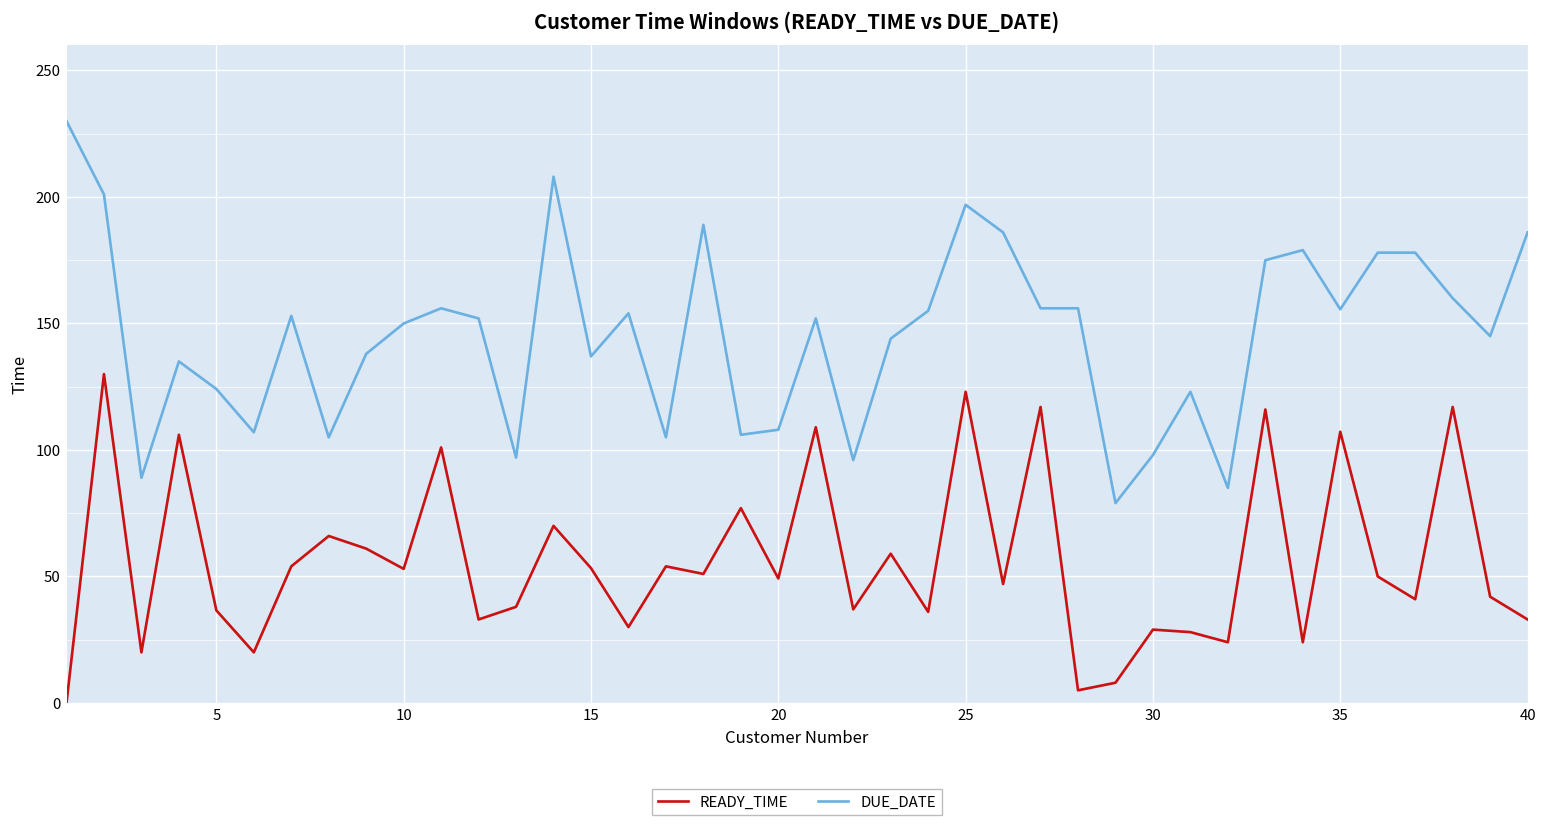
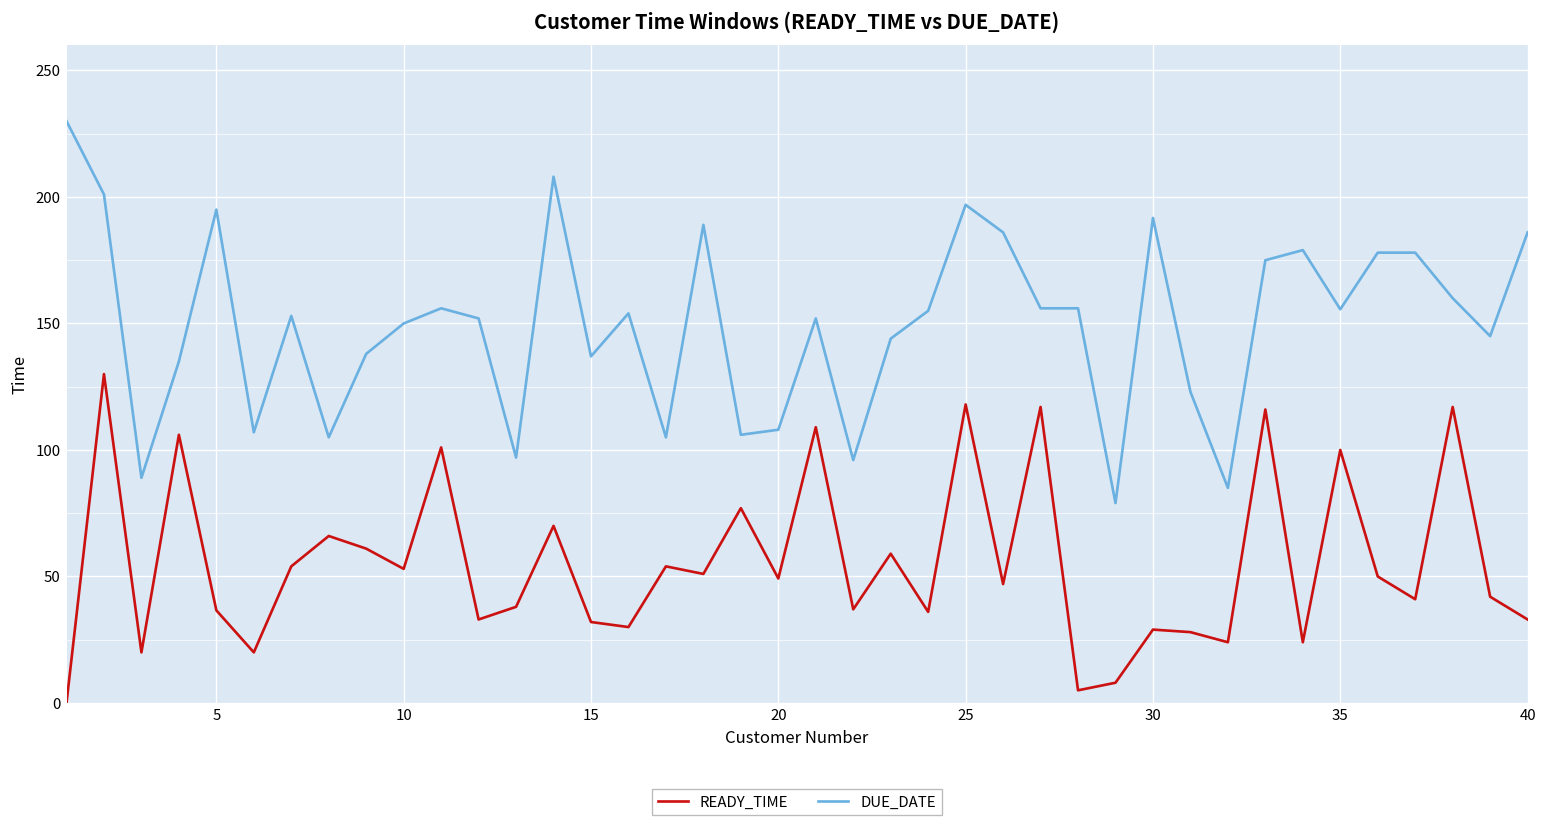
  {
    "READY_TIME": {
      "5": 37,
      "10": 53,
-     "15": 53,
+     "15": 32,
      "20": 49,
-     "25": 123,
+     "25": 118,
      "30": 29,
-     "35": 107,
+     "35": 100,
      "40": 33
    },
    "DUE_DATE": {
-     "5": 124,
+     "5": 195,
      "10": 150,
      "15": 137,
      "20": 108,
      "25": 197,
-     "30": 98,
+     "30": 192,
      "35": 156,
      "40": 186
    }
  }
